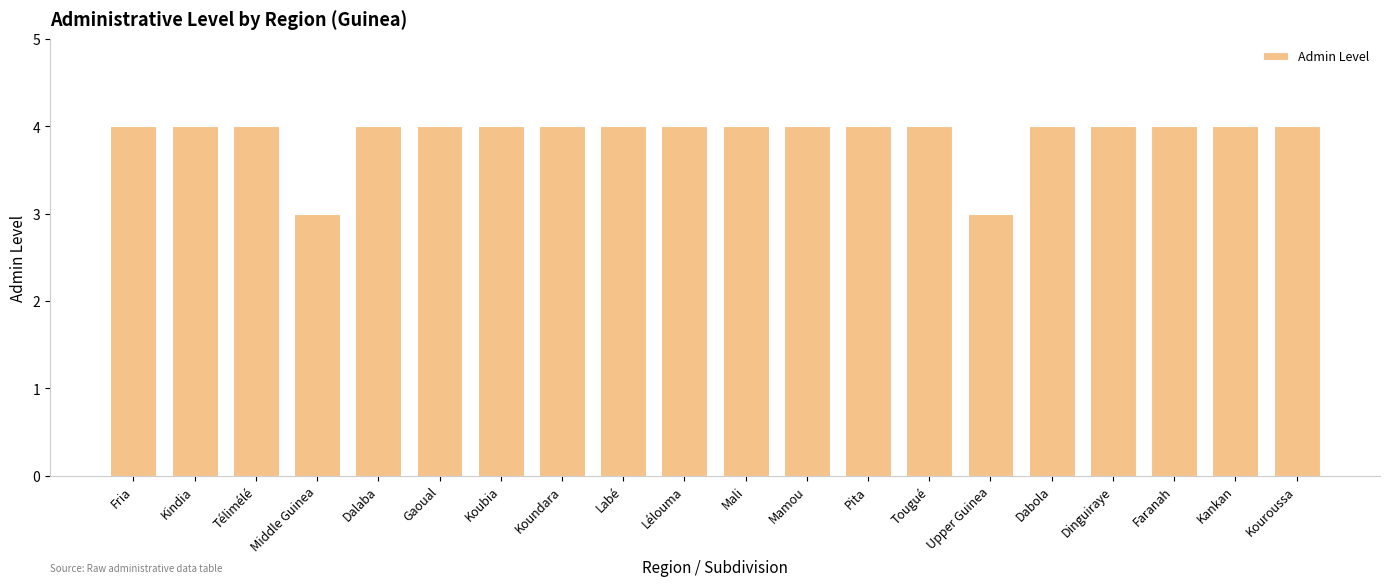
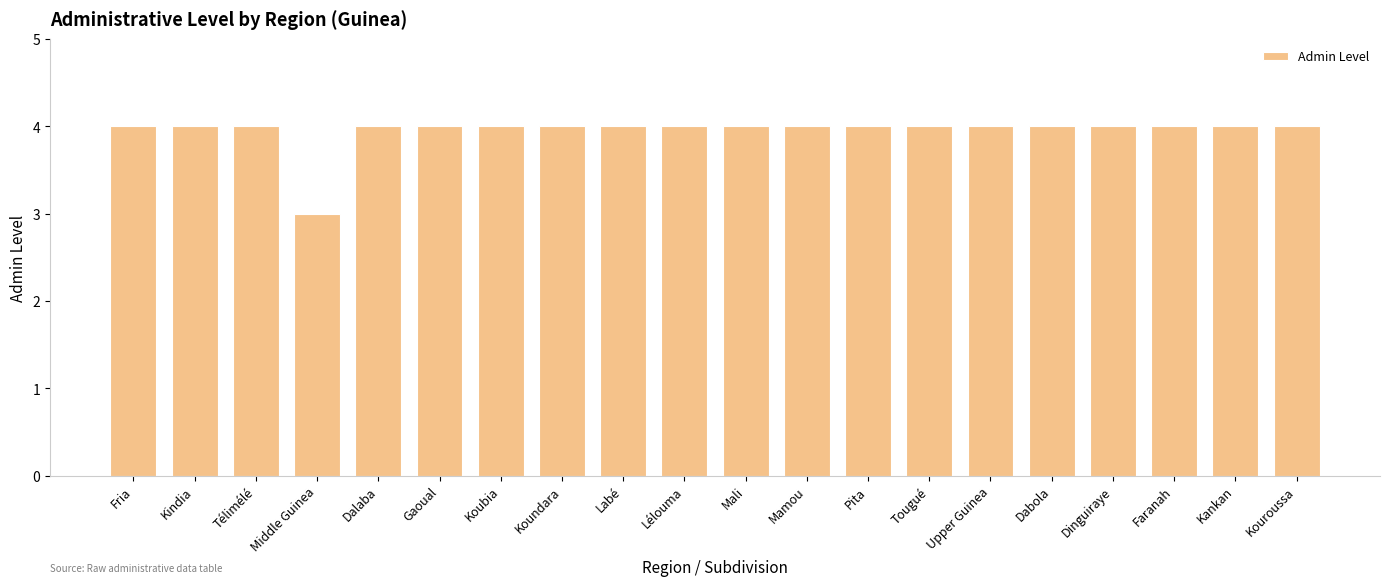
  {
    "Fria": 4,
    "Kindia": 4,
    "Télimélé": 4,
    "Middle Guinea": 3,
    "Dalaba": 4,
    "Gaoual": 4,
    "Koubia": 4,
    "Koundara": 4,
    "Labé": 4,
    "Lélouma": 4,
    "Mali": 4,
    "Mamou": 4,
    "Pita": 4,
    "Tougué": 4,
-   "Upper Guinea": 3,
+   "Upper Guinea": 4,
    "Dabola": 4,
    "Dinguiraye": 4,
    "Faranah": 4,
    "Kankan": 4,
    "Kouroussa": 4
  }
